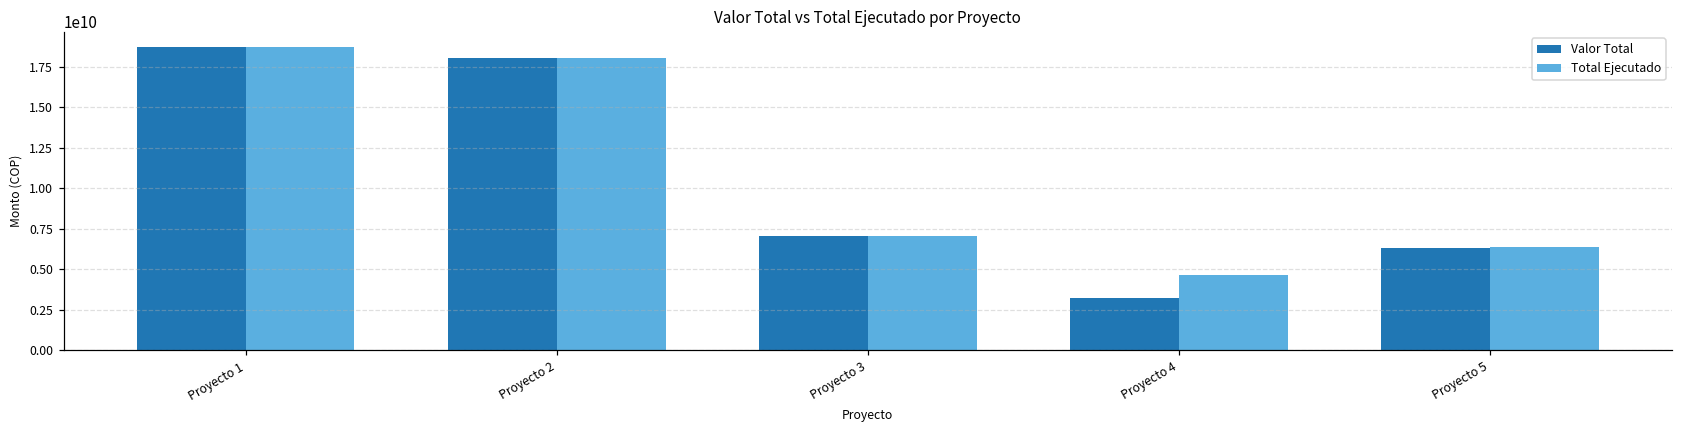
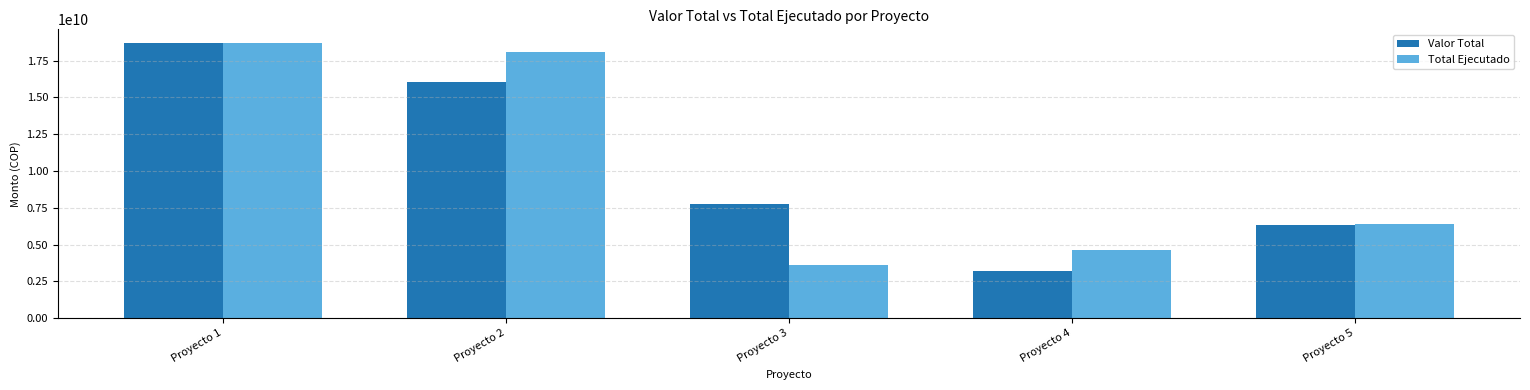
  {
    "Valor Total": {
      "Proyecto 1": 18700000000,
-     "Proyecto 2": 18100000000,
-     "Proyecto 3": 7100000000,
+     "Proyecto 2": 16100000000,
+     "Proyecto 3": 7800000000,
      "Proyecto 4": 3200000000,
      "Proyecto 5": 6300000000
    },
    "Total Ejecutado": {
      "Proyecto 1": 18700000000,
      "Proyecto 2": 18100000000,
-     "Proyecto 3": 7100000000,
+     "Proyecto 3": 3600000000,
      "Proyecto 4": 4600000000,
      "Proyecto 5": 6400000000
    }
  }
